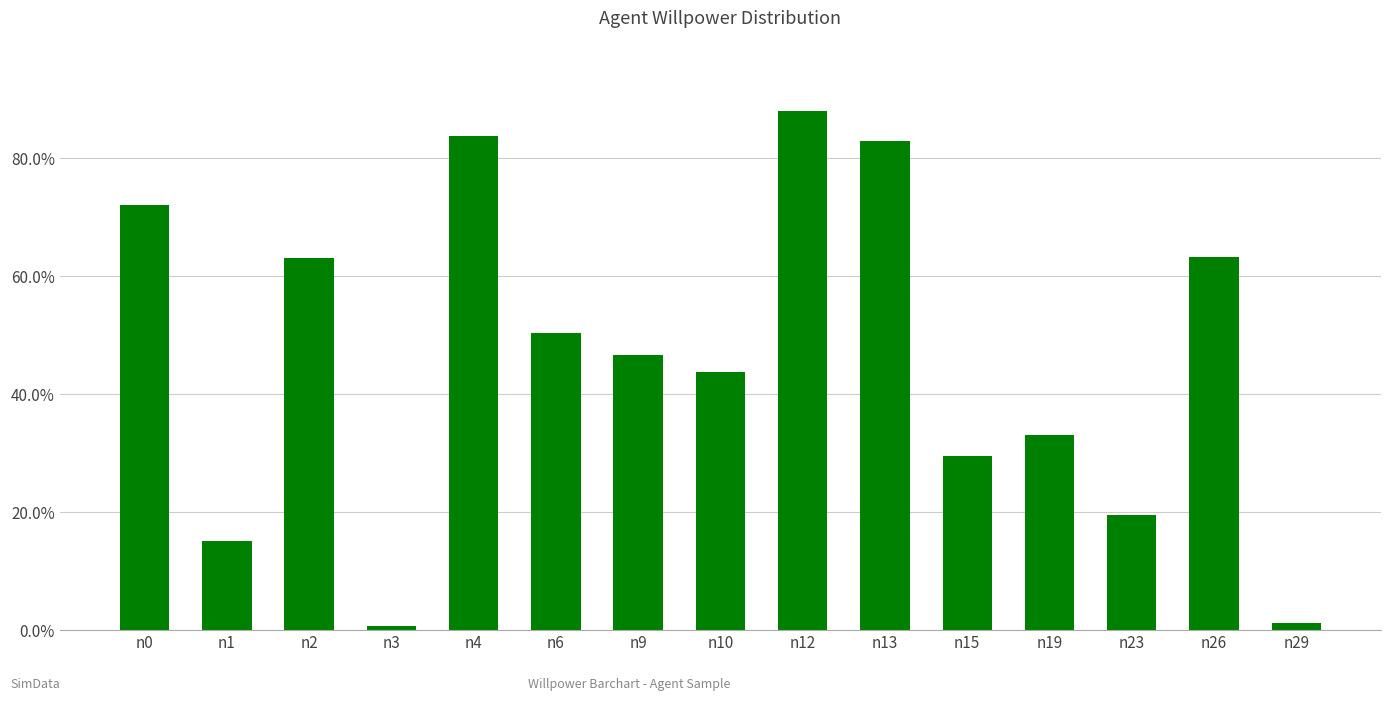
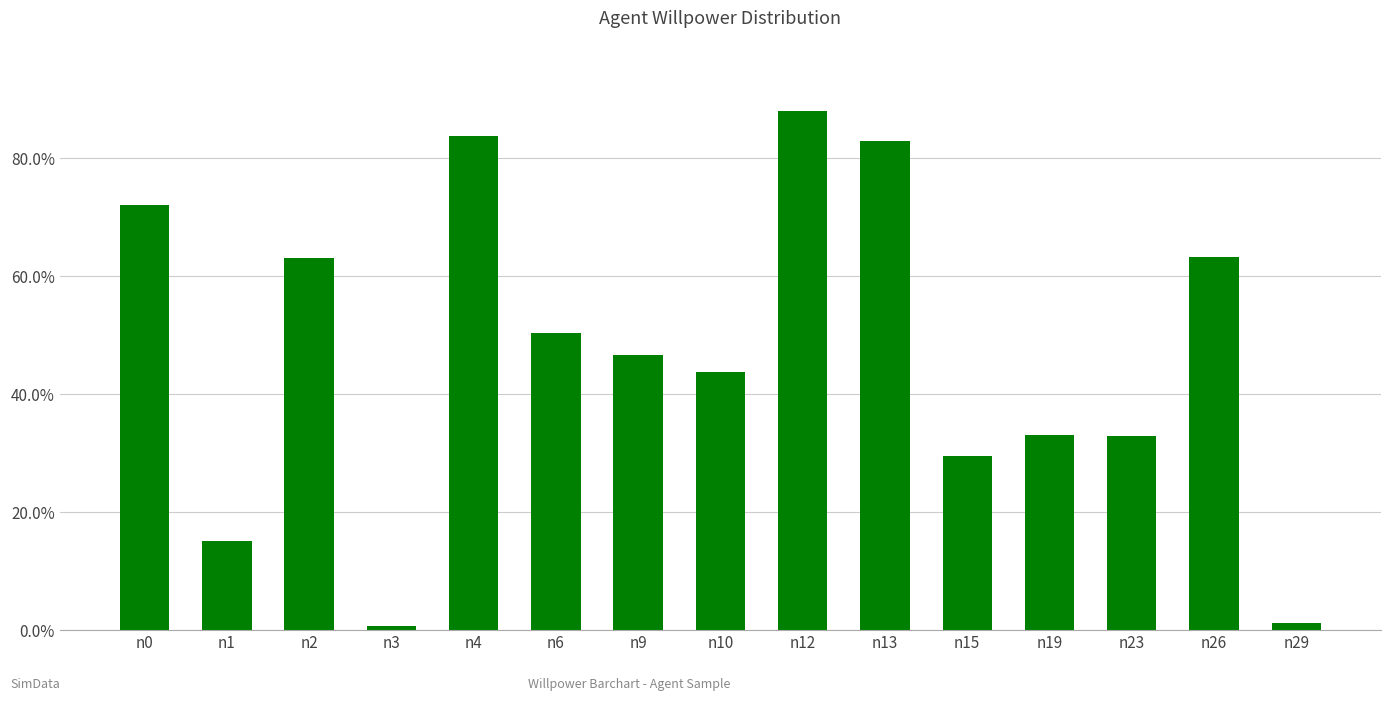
  {
    "n0": "72%",
    "n1": "15%",
    "n2": "63%",
    "n3": "1%",
    "n4": "84%",
    "n6": "50%",
    "n9": "47%",
    "n10": "44%",
    "n12": "88%",
    "n13": "83%",
    "n15": "30%",
    "n19": "33%",
-   "n23": "20%",
+   "n23": "33%",
    "n26": "63%",
    "n29": "1%"
  }
